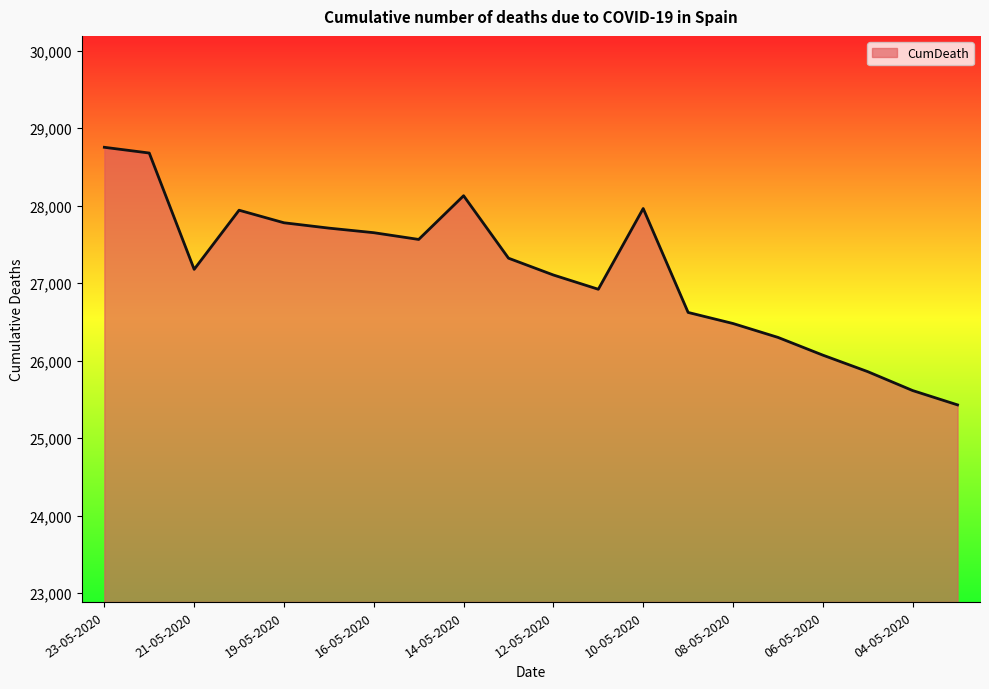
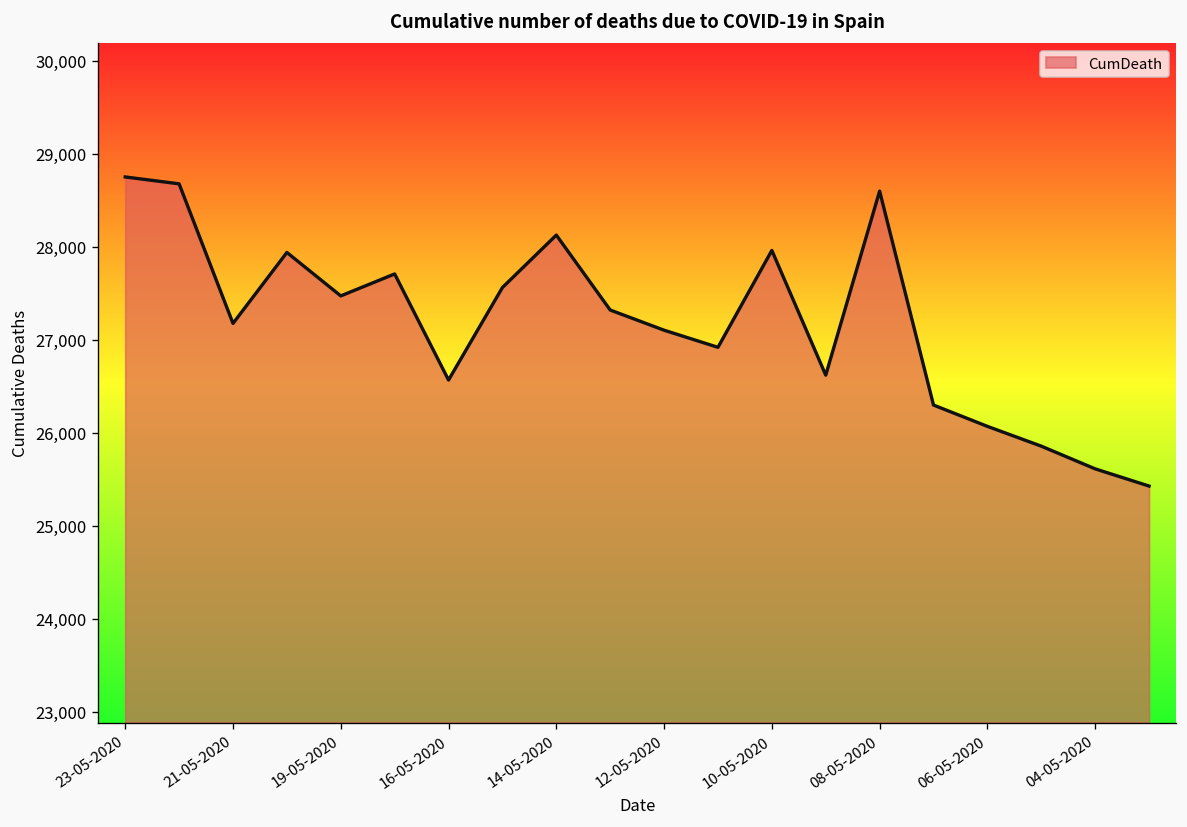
  {
    "23-05-2020": "28,800",
    "21-05-2020": "27,200",
-   "19-05-2020": "27,800",
-   "16-05-2020": "27,700",
+   "19-05-2020": "27,500",
+   "16-05-2020": "26,600",
    "14-05-2020": "28,100",
    "12-05-2020": "27,100",
    "10-05-2020": "28,000",
-   "08-05-2020": "26,500",
+   "08-05-2020": "28,600",
    "06-05-2020": "26,100",
    "04-05-2020": "25,600"
  }
